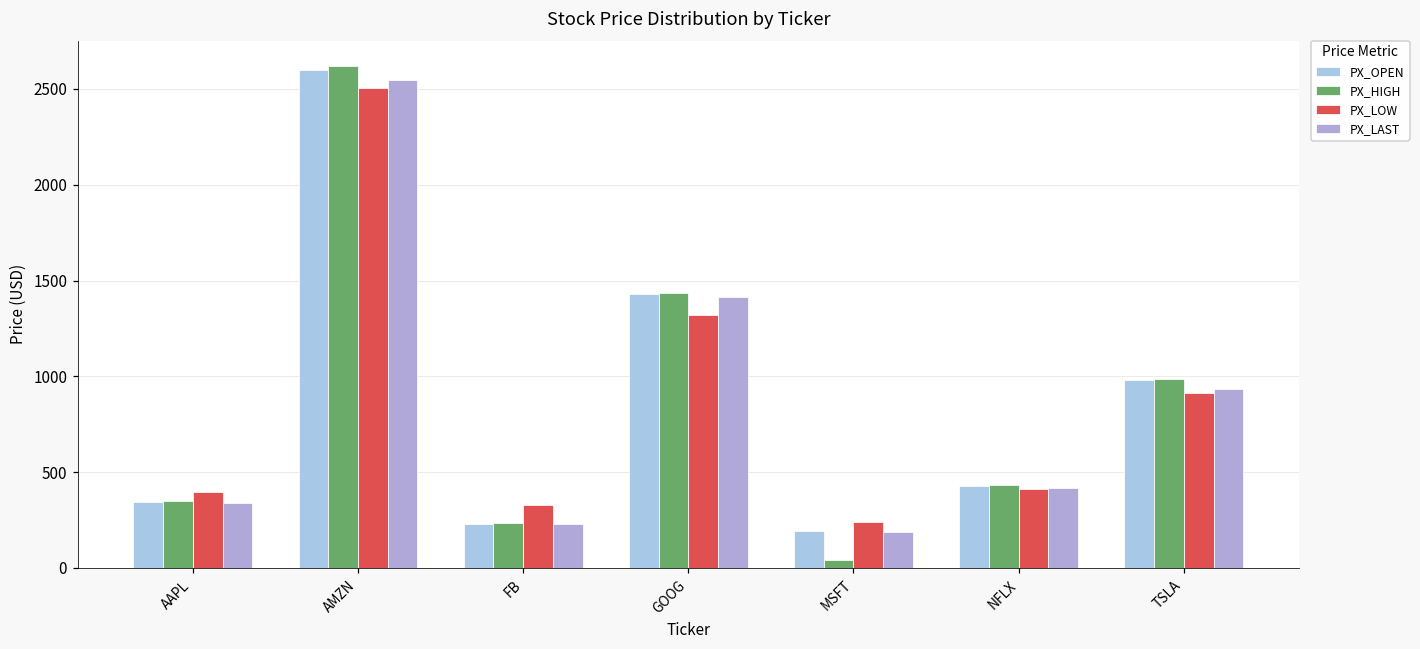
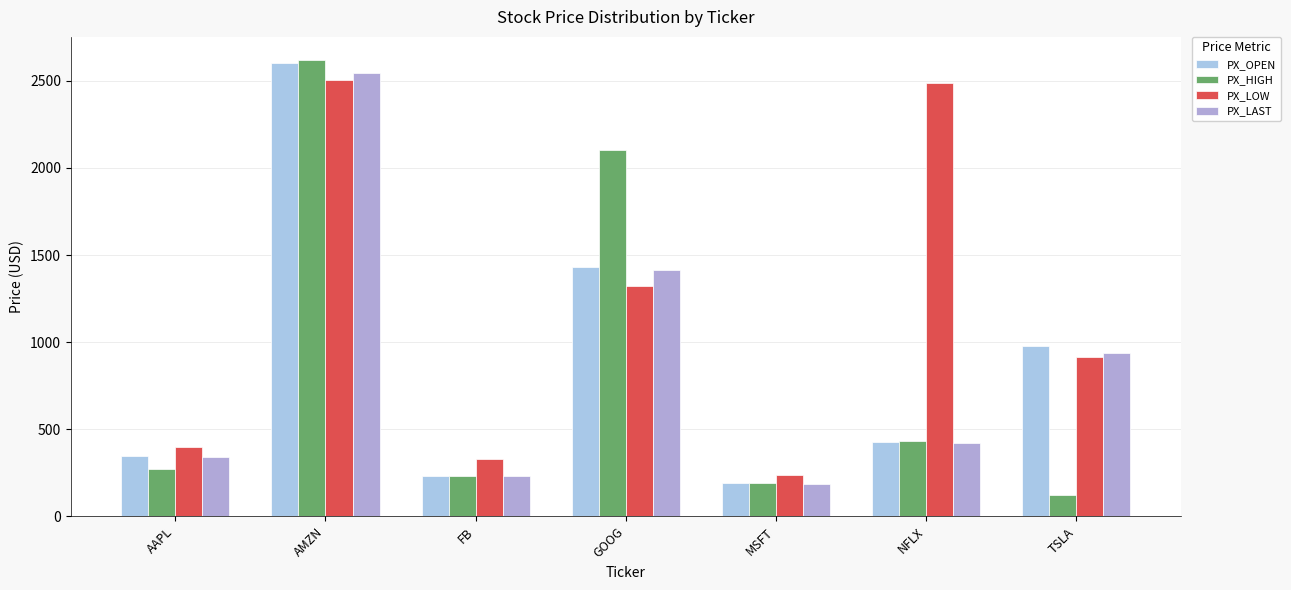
  {
    "PX_HIGH": {
-     "AAPL": 350,
+     "AAPL": 270,
      "AMZN": 2620,
      "FB": 230,
-     "GOOG": 1440,
-     "MSFT": 40,
+     "GOOG": 2100,
+     "MSFT": 190,
      "NFLX": 430,
-     "TSLA": 990
+     "TSLA": 120
    },
    "PX_LOW": {
      "AAPL": 390,
      "AMZN": 2500,
      "FB": 330,
      "GOOG": 1320,
      "MSFT": 240,
-     "NFLX": 410,
+     "NFLX": 2490,
      "TSLA": 910
    }
  }
